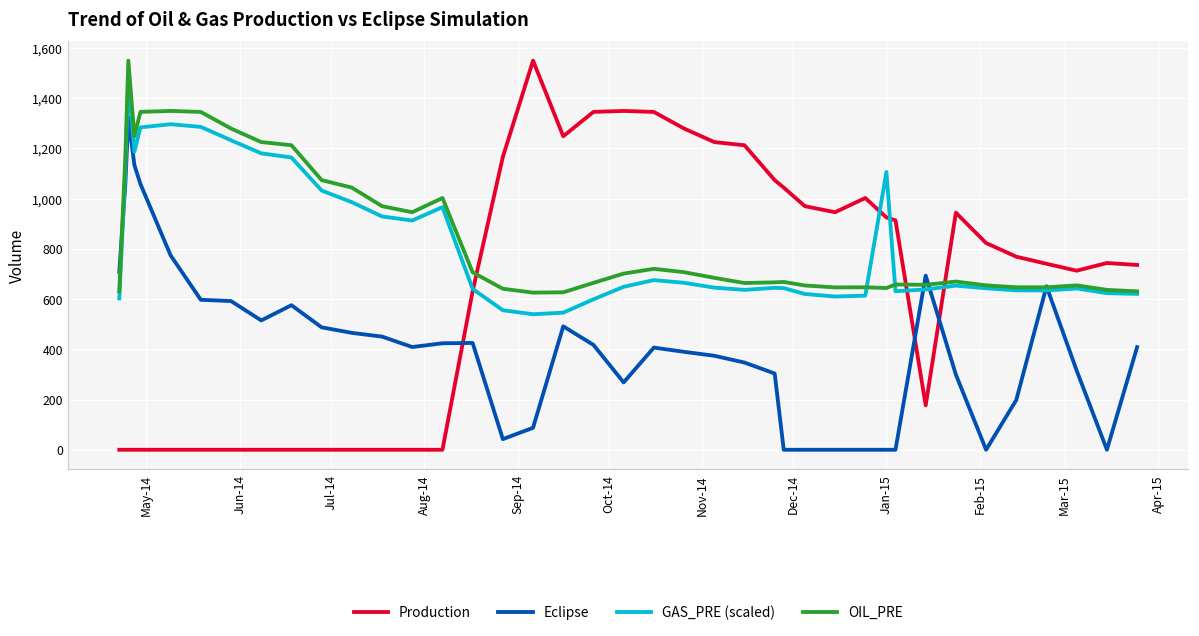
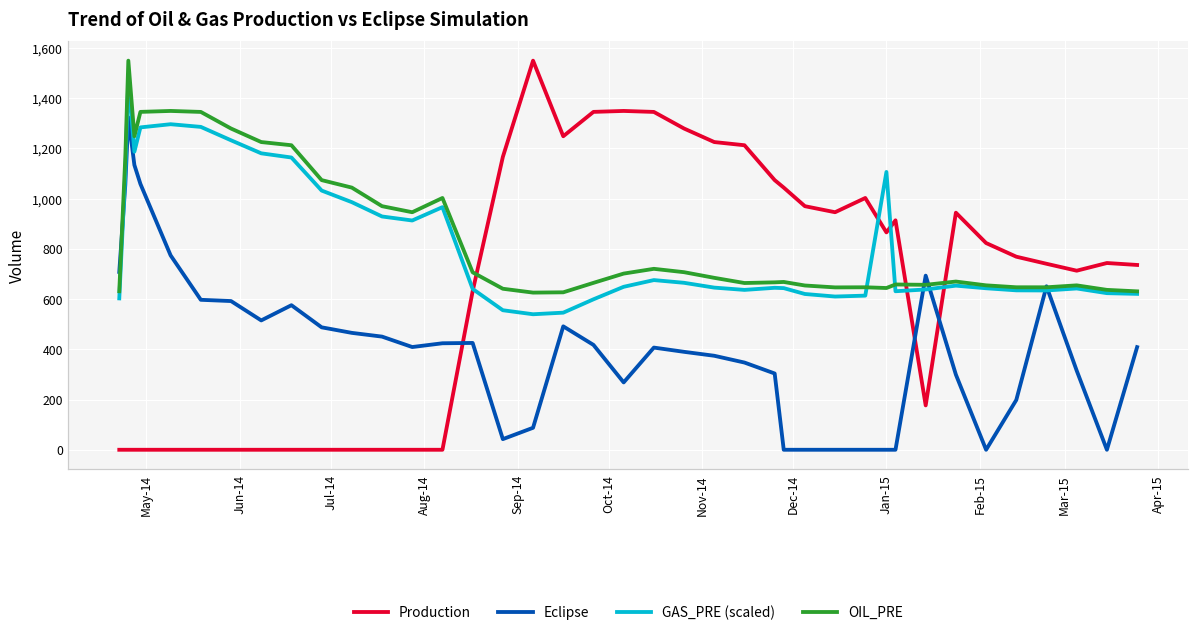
  {
    "Production": {
-     "Jan-15": "930"
+     "Jan-15": "870"
    },
    "Eclipse": {
      "Jan-15": "0"
    },
    "GAS_PRE (scaled)": {
      "Jan-15": "1,110"
    },
    "OIL_PRE": {
      "Jan-15": "640"
    }
  }
